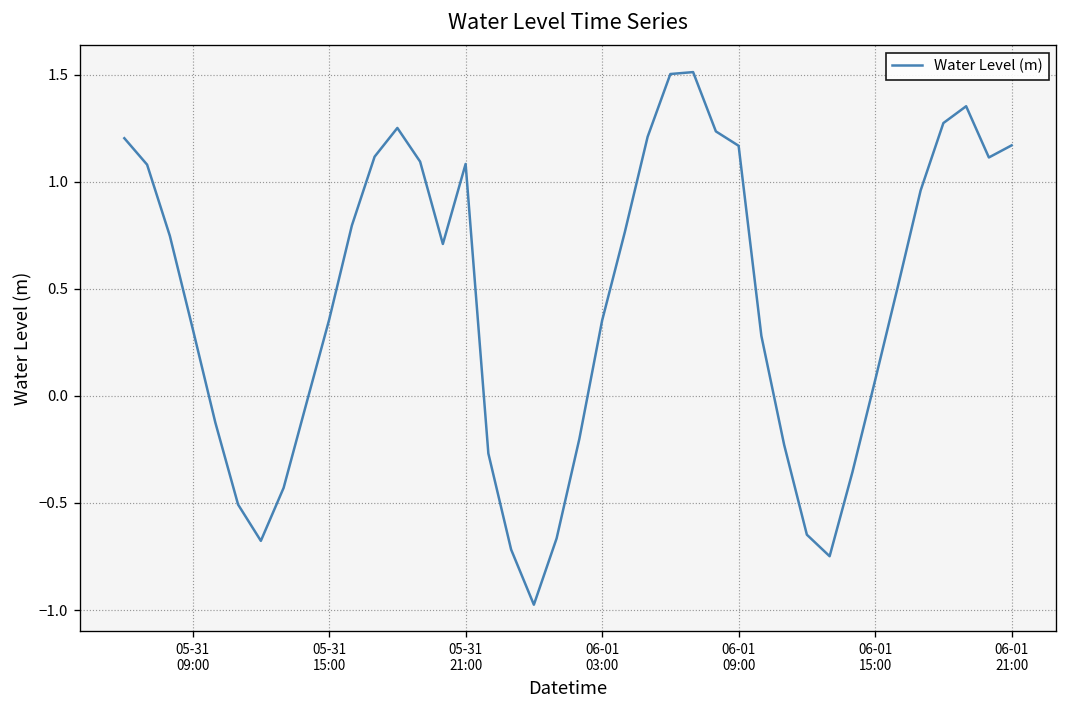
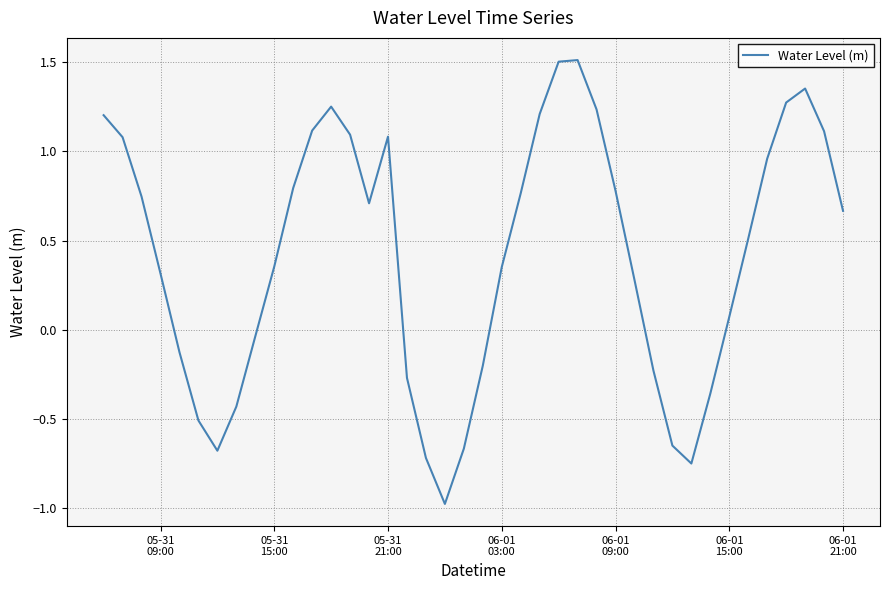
  {
    "05-31 09:00": 0.32,
    "05-31 15:00": 0.35,
    "05-31 21:00": 1.08,
    "06-01 03:00": 0.35,
-   "06-01 09:00": 1.17,
+   "06-01 09:00": 0.78,
    "06-01 15:00": 0.07,
-   "06-01 21:00": 1.17
+   "06-01 21:00": 0.67
  }
